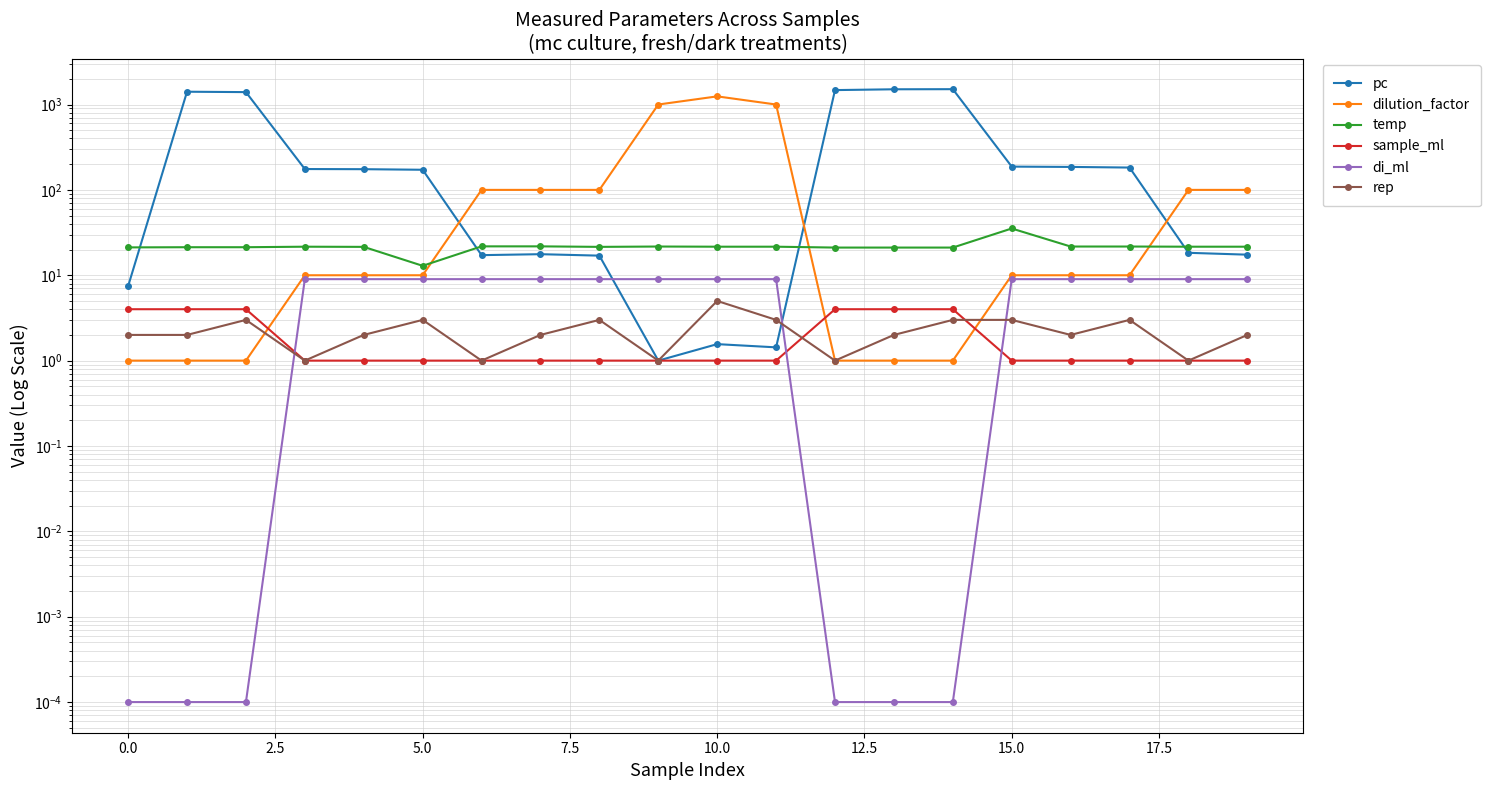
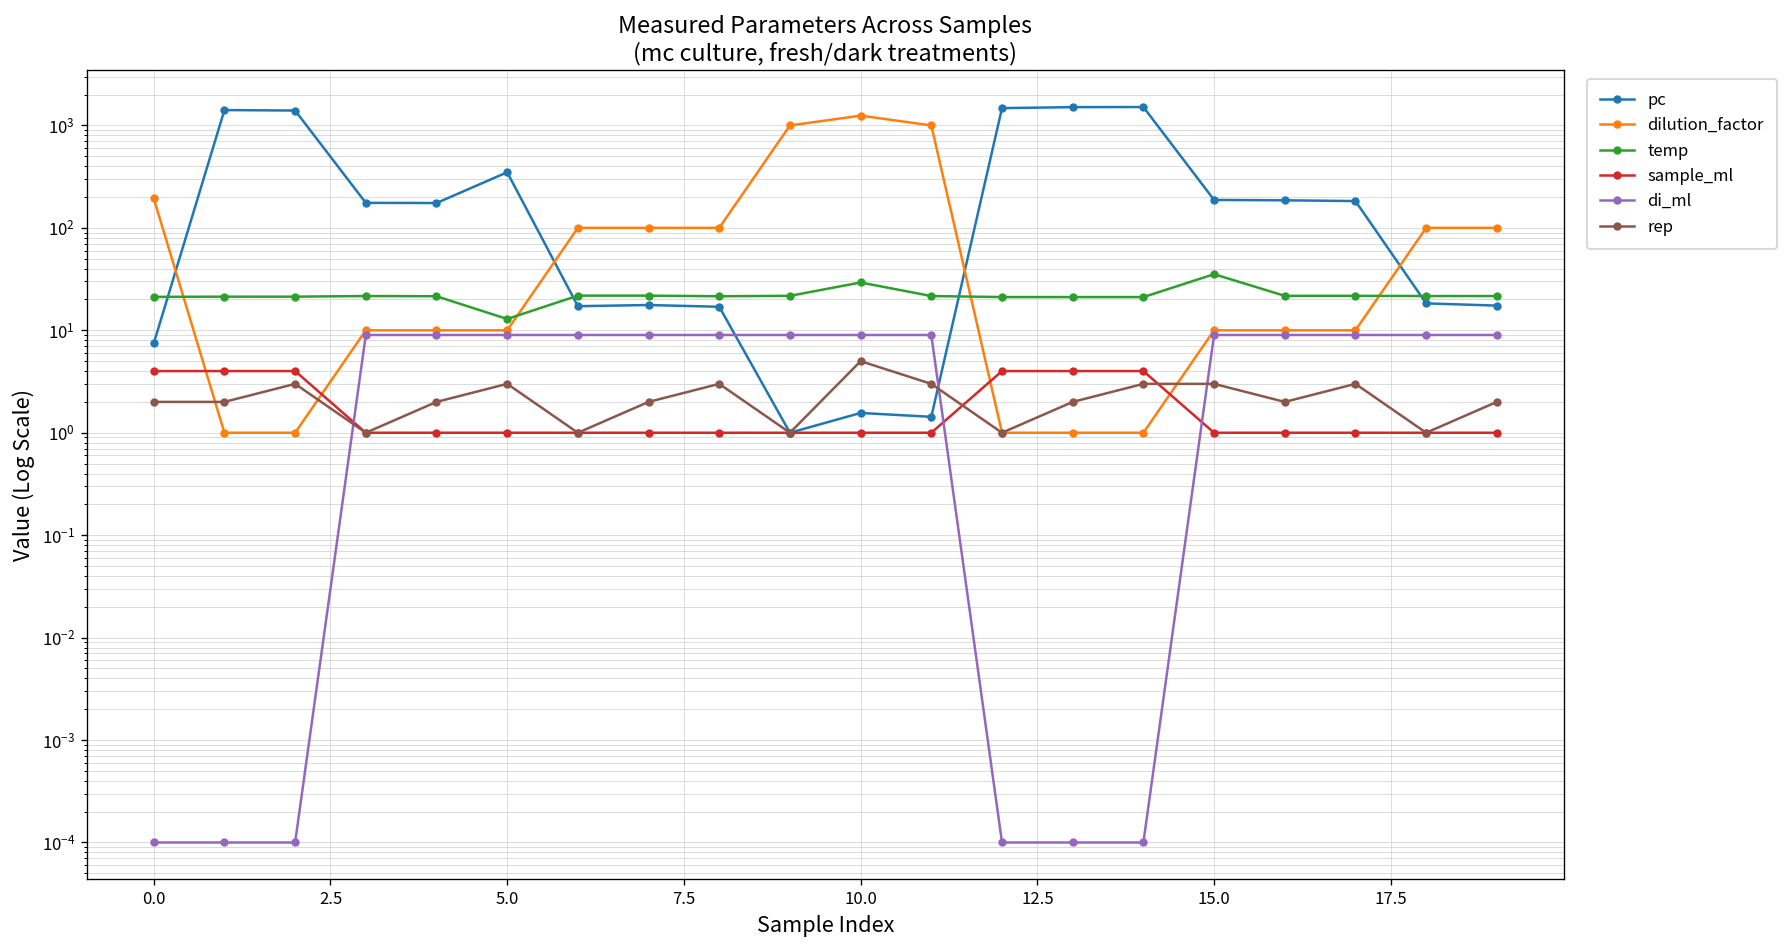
  {
    "pc": {
      "0.0": 7,
-     "5.0": 170,
+     "5.0": 350,
      "10.0": 1.6,
      "15.0": 190
    },
    "dilution_factor": {
-     "0.0": 1,
+     "0.0": 190,
      "5.0": 10,
      "10.0": 1200,
      "15.0": 10
    },
    "temp": {
      "0.0": 21,
      "5.0": 13,
-     "10.0": 22,
+     "10.0": 29,
      "15.0": 35
    },
    "sample_ml": {
      "0.0": 4,
      "5.0": 1,
      "10.0": 1,
      "15.0": 1
    },
    "di_ml": {
      "0.0": 0.00010,
      "5.0": 9,
      "10.0": 9,
      "15.0": 9
    },
    "rep": {
      "0.0": 2,
      "5.0": 3,
      "10.0": 5,
      "15.0": 3
    }
  }
